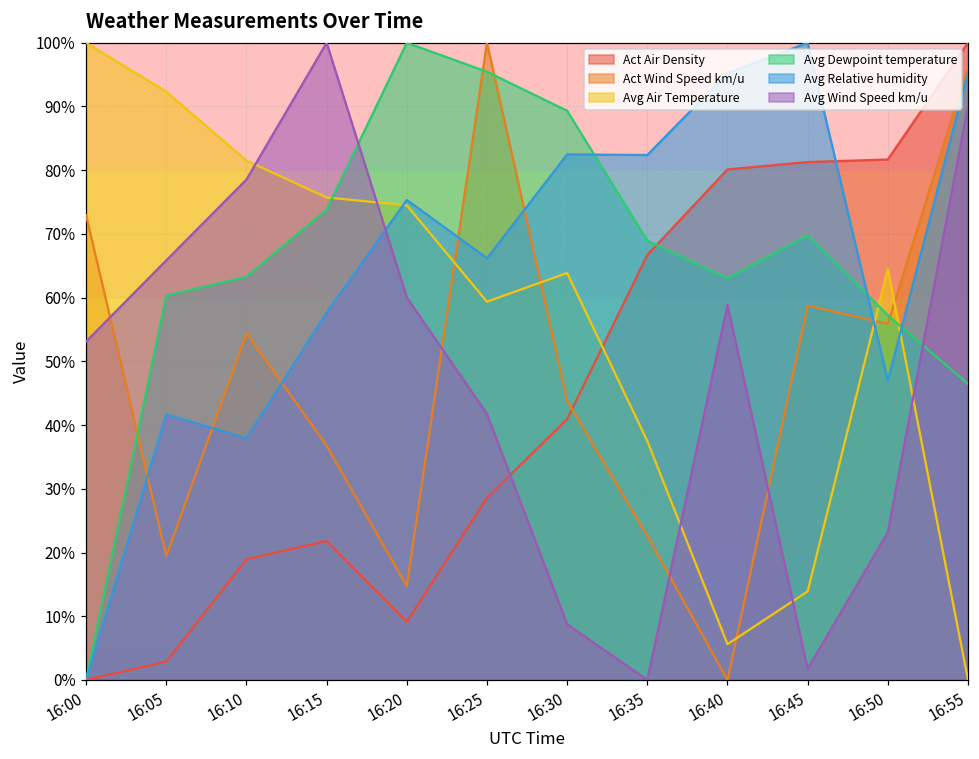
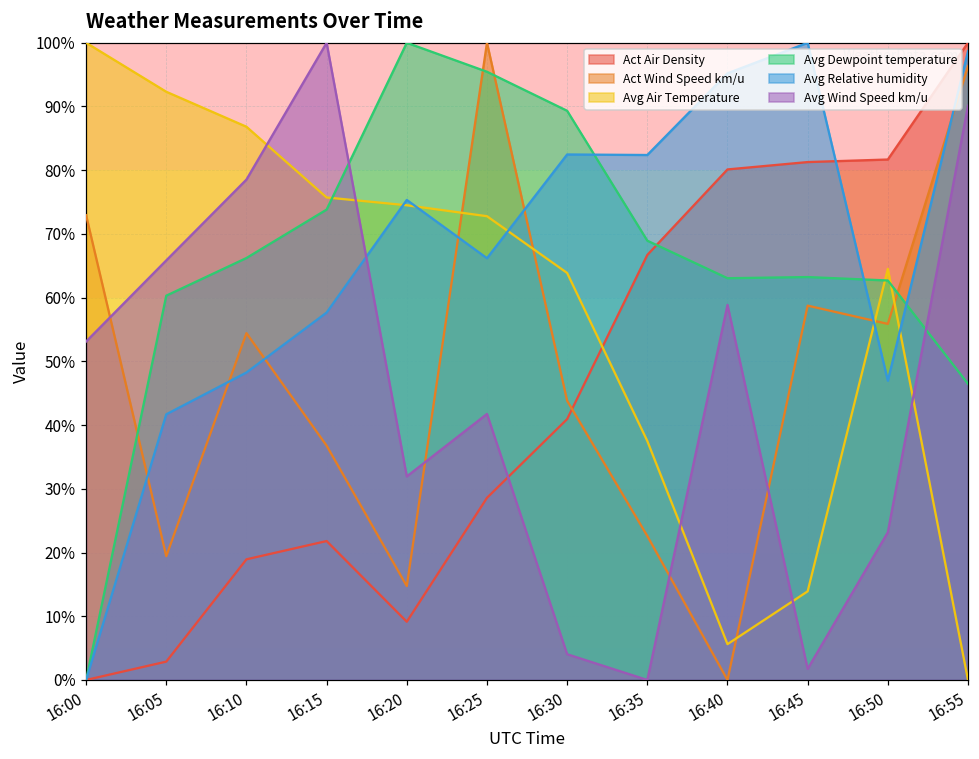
  {
    "Avg Air Temperature": {
      "16:00": "100%",
      "16:05": "92%",
-     "16:10": "82%",
+     "16:10": "87%",
      "16:15": "76%",
      "16:20": "74%",
-     "16:25": "59%",
+     "16:25": "73%",
      "16:30": "64%",
      "16:35": "38%",
      "16:40": "6%",
      "16:45": "14%",
      "16:50": "65%",
      "16:55": "0%"
    },
    "Avg Dewpoint temperature": {
      "16:05": "60%",
-     "16:10": "63%",
+     "16:10": "66%",
      "16:15": "74%",
      "16:20": "100%",
      "16:25": "95%",
      "16:30": "89%",
      "16:35": "69%",
      "16:40": "63%",
-     "16:45": "70%",
-     "16:50": "57%",
+     "16:45": "63%",
+     "16:50": "63%",
      "16:55": "46%"
    },
    "Avg Relative humidity": {
      "16:05": "42%",
-     "16:10": "38%",
+     "16:10": "48%",
      "16:15": "58%",
      "16:20": "75%",
      "16:25": "66%",
      "16:30": "82%",
      "16:35": "82%",
      "16:45": "100%",
      "16:50": "47%",
-     "16:55": "95%"
+     "16:55": "99%"
    },
    "Avg Wind Speed km/u": {
      "16:00": "53%",
      "16:05": "66%",
      "16:10": "79%",
      "16:15": "100%",
-     "16:20": "60%",
+     "16:20": "32%",
      "16:25": "42%",
-     "16:30": "9%",
+     "16:30": "4%",
      "16:35": "0%",
      "16:40": "59%",
      "16:45": "2%",
      "16:50": "23%",
      "16:55": "90%"
    }
  }
